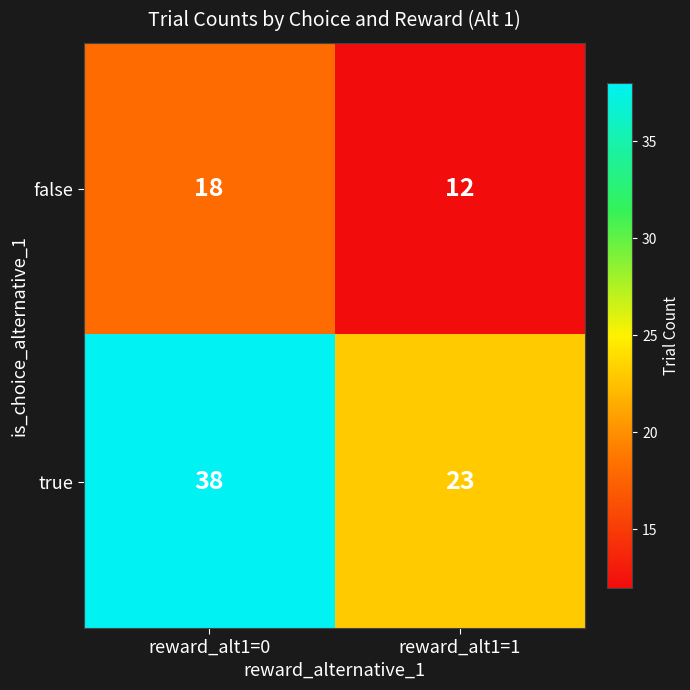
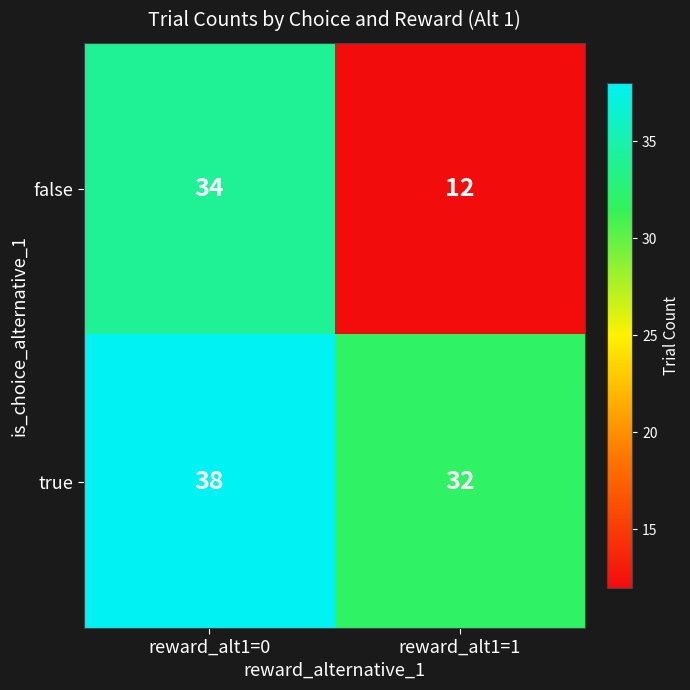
  {
    "false": {
-     "reward_alt1=0": 18,
+     "reward_alt1=0": 34,
      "reward_alt1=1": 12
    },
    "true": {
      "reward_alt1=0": 38,
-     "reward_alt1=1": 23
+     "reward_alt1=1": 32
    }
  }
